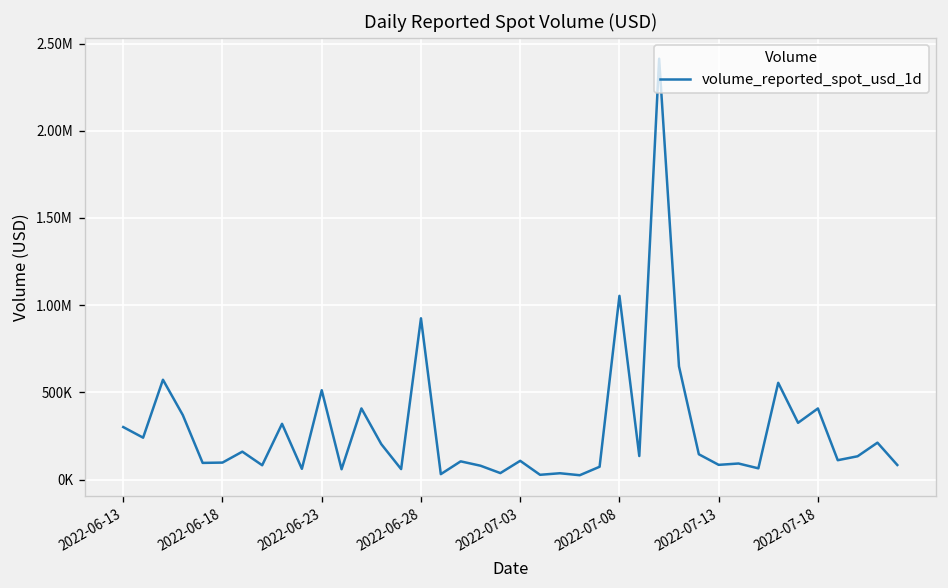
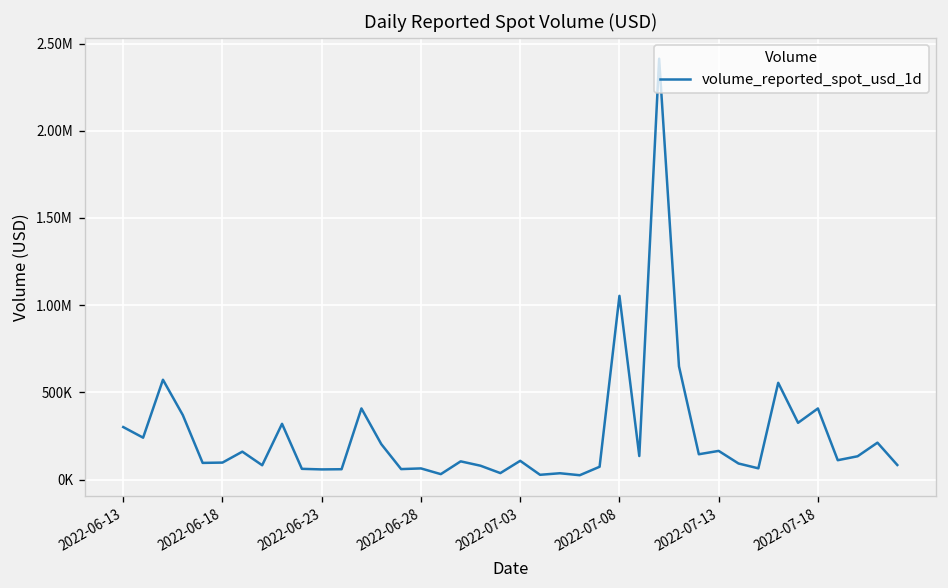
  {
    "2022-06-13": 300000,
    "2022-06-18": 100000,
-   "2022-06-23": 510000,
-   "2022-06-28": 920000,
+   "2022-06-23": 60000,
+   "2022-06-28": 60000,
    "2022-07-03": 110000,
    "2022-07-08": 1050000,
-   "2022-07-13": 80000,
+   "2022-07-13": 160000,
    "2022-07-18": 410000
  }
